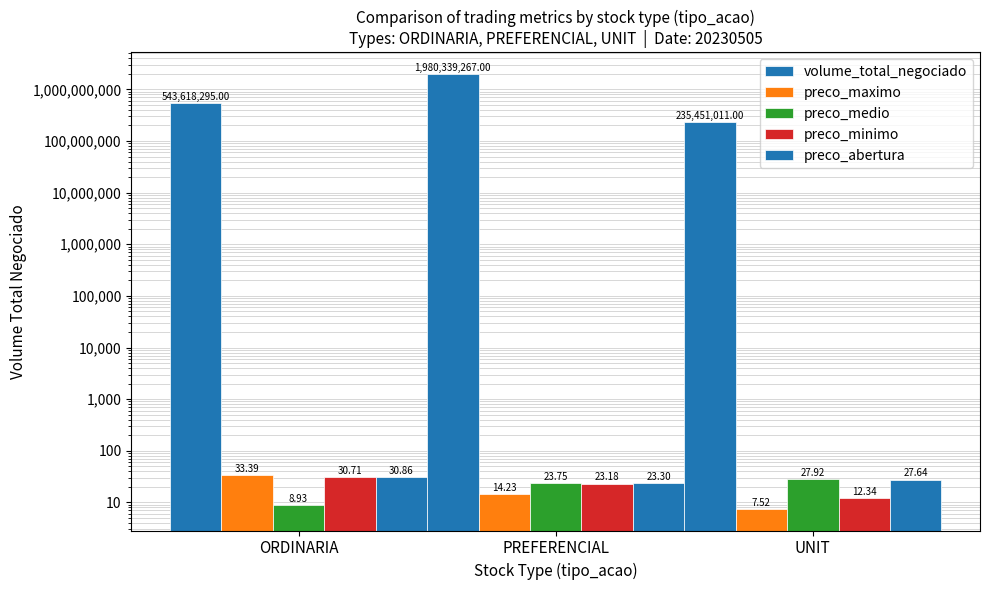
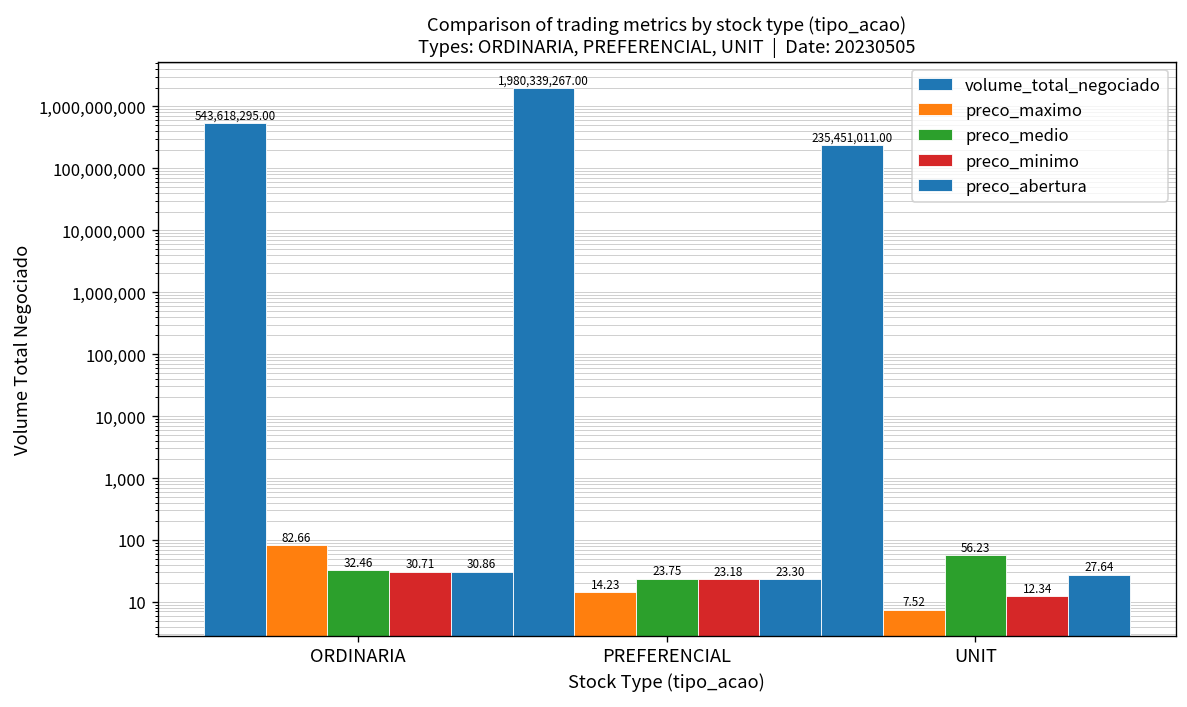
  {
    "preco_maximo": {
-     "ORDINARIA": 33.39,
+     "ORDINARIA": 82.66,
      "PREFERENCIAL": 14.23,
      "UNIT": 7.52
    },
    "preco_medio": {
-     "ORDINARIA": 8.93,
+     "ORDINARIA": 32.46,
      "PREFERENCIAL": 23.75,
-     "UNIT": 27.92
+     "UNIT": 56.23
    },
    "preco_minimo": {
      "ORDINARIA": 30.71,
      "PREFERENCIAL": 23.18,
      "UNIT": 12.34
    }
  }
